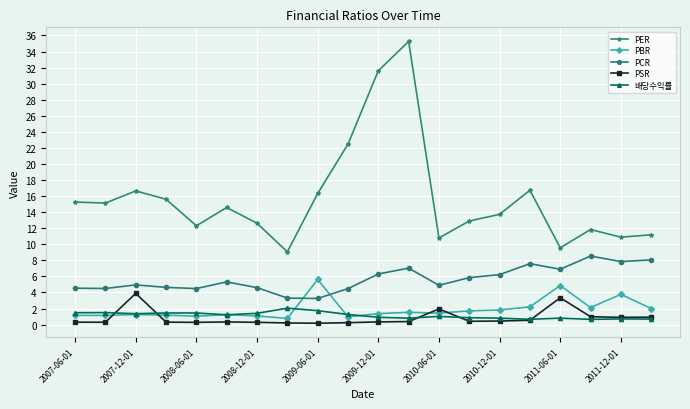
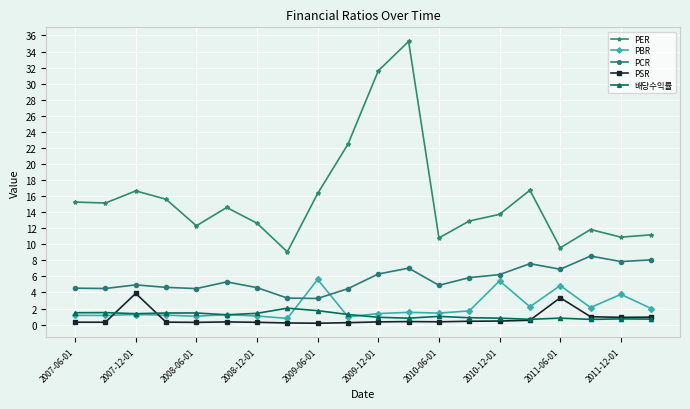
  {
    "PBR": {
      "2007-06-01": 1,
      "2008-06-01": 1,
      "2008-12-01": 1,
      "2009-06-01": 6,
      "2009-12-01": 1,
      "2010-06-01": 1,
-     "2010-12-01": 2,
+     "2010-12-01": 5,
      "2011-06-01": 5,
      "2011-12-01": 4
    },
    "PSR": {
      "2007-06-01": 0,
      "2007-12-01": 4,
      "2008-06-01": 0,
      "2008-12-01": 0,
      "2009-06-01": 0,
      "2009-12-01": 0,
-     "2010-06-01": 2,
+     "2010-06-01": 0,
      "2010-12-01": 0,
      "2011-06-01": 3
    }
  }
